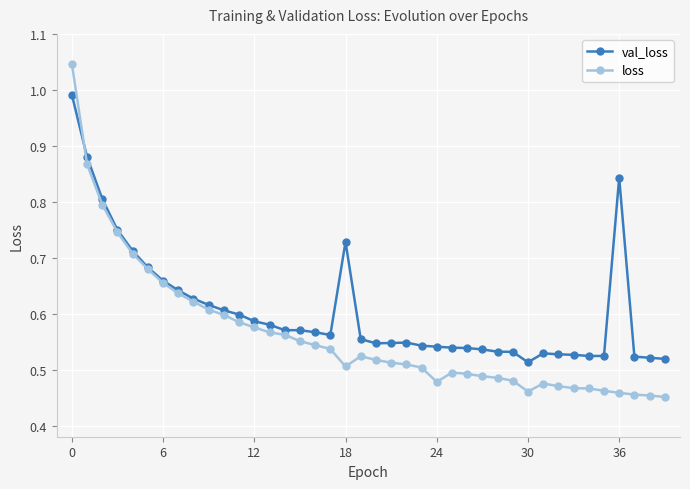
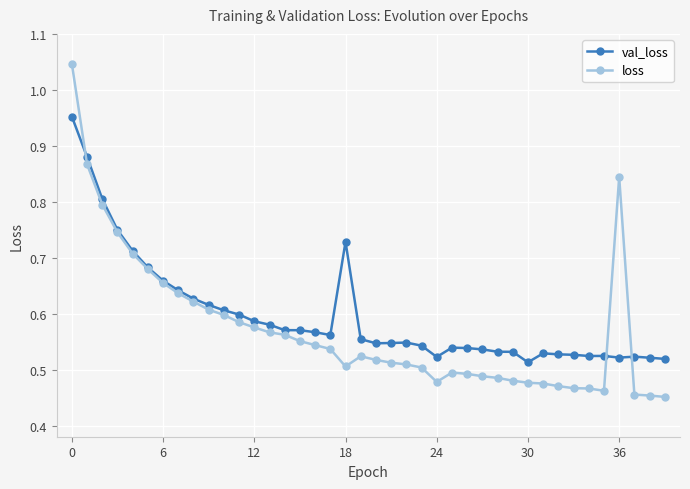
  {
    "val_loss": {
-     "0": 0.99,
+     "0": 0.95,
      "12": 0.59,
      "18": 0.73,
-     "24": 0.54,
+     "24": 0.52,
      "30": 0.51,
-     "36": 0.84
+     "36": 0.52
    },
    "loss": {
      "0": 1.05,
      "12": 0.58,
      "18": 0.51,
      "24": 0.48,
-     "30": 0.46,
-     "36": 0.46
+     "30": 0.48,
+     "36": 0.84
    }
  }
